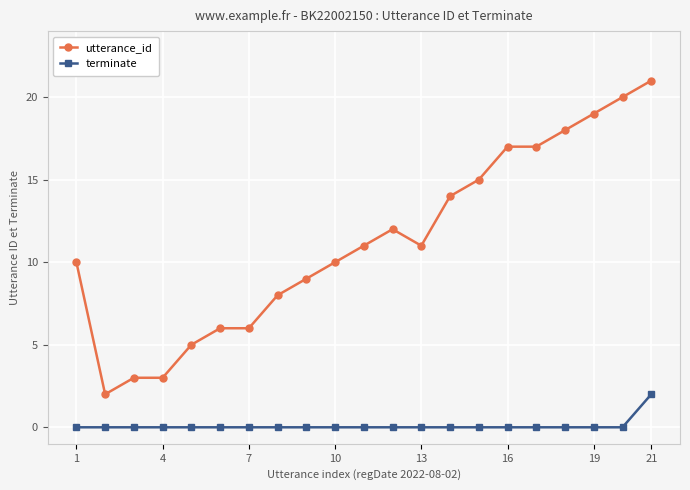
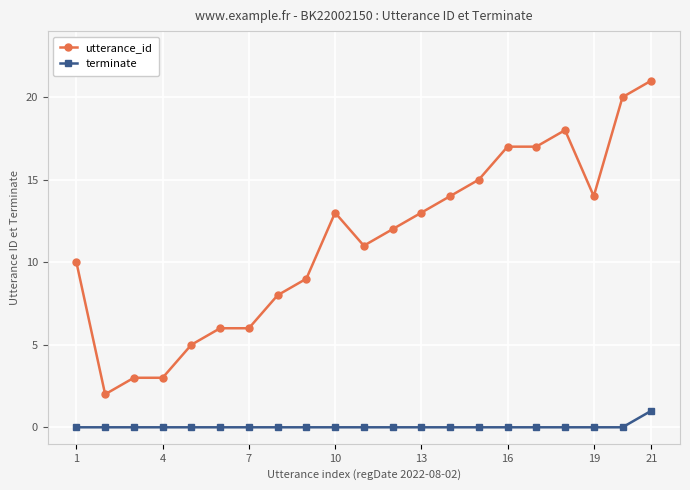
  {
    "utterance_id": {
      "1": 10,
      "4": 3,
      "7": 6,
-     "10": 10,
-     "13": 11,
+     "10": 13,
+     "13": 13,
      "16": 17,
-     "19": 19,
+     "19": 14,
      "21": 21
    },
    "terminate": {
      "1": 0,
      "4": 0,
      "7": 0,
      "10": 0,
      "13": 0,
      "16": 0,
      "19": 0,
-     "21": 2
+     "21": 1
    }
  }
